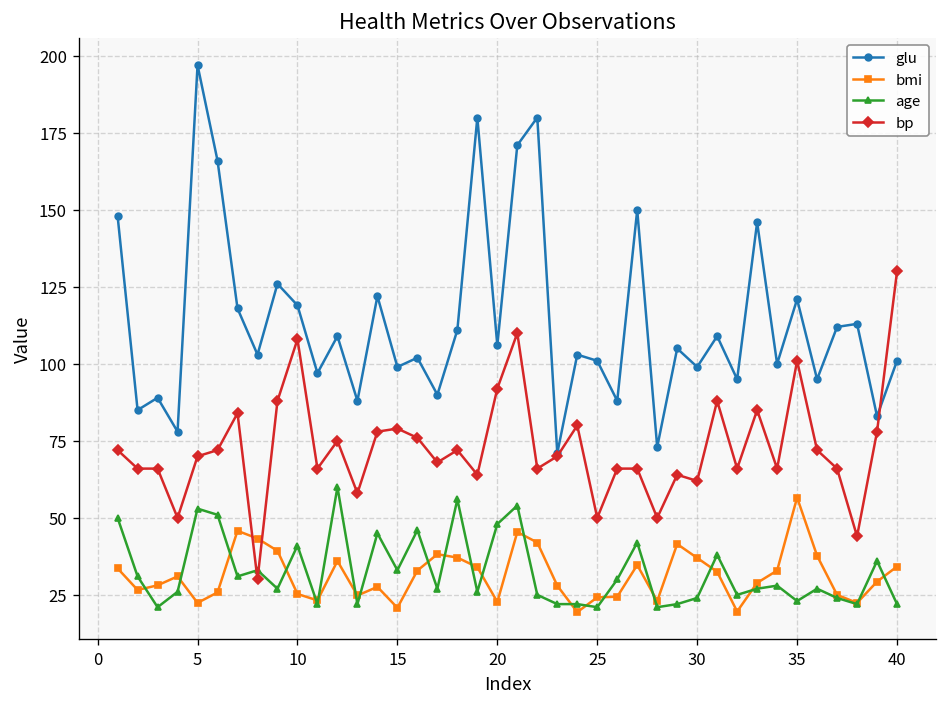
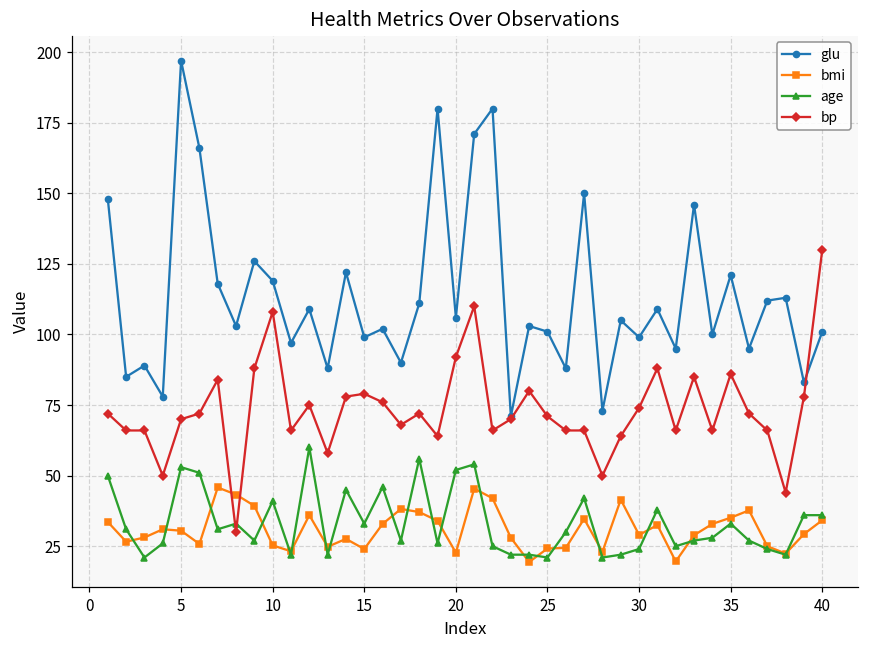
  {
    "glu": {
      "5": 197,
      "10": 119,
      "15": 99,
      "20": 106,
      "25": 101,
      "30": 99,
      "35": 121,
      "40": 101
    },
    "bmi": {
-     "5": 22,
+     "5": 31,
      "10": 25,
-     "15": 21,
+     "15": 24,
      "20": 23,
      "25": 24,
-     "30": 37,
-     "35": 57,
+     "30": 29,
+     "35": 35,
      "40": 34
    },
    "age": {
      "5": 53,
      "10": 41,
      "15": 33,
-     "20": 48,
+     "20": 52,
      "25": 21,
      "30": 24,
-     "35": 23,
-     "40": 22
+     "35": 33,
+     "40": 36
    },
    "bp": {
      "5": 70,
      "10": 108,
      "15": 79,
      "20": 92,
-     "25": 50,
-     "30": 62,
-     "35": 101,
+     "25": 71,
+     "30": 74,
+     "35": 86,
      "40": 130
    }
  }
